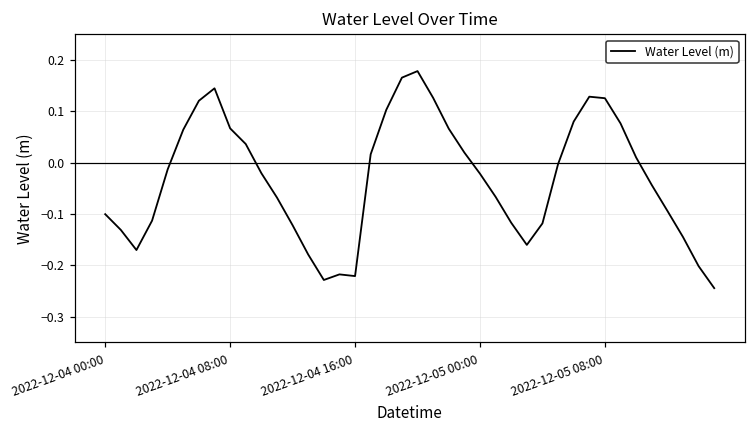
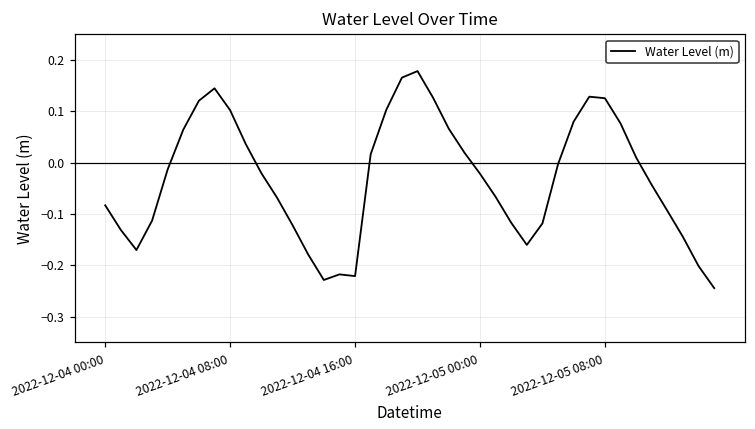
  {
-   "2022-12-04 00:00": -0.10,
-   "2022-12-04 08:00": 0.07,
+   "2022-12-04 00:00": -0.08,
+   "2022-12-04 08:00": 0.10,
    "2022-12-04 16:00": -0.22,
    "2022-12-05 00:00": -0.02,
    "2022-12-05 08:00": 0.13
  }
